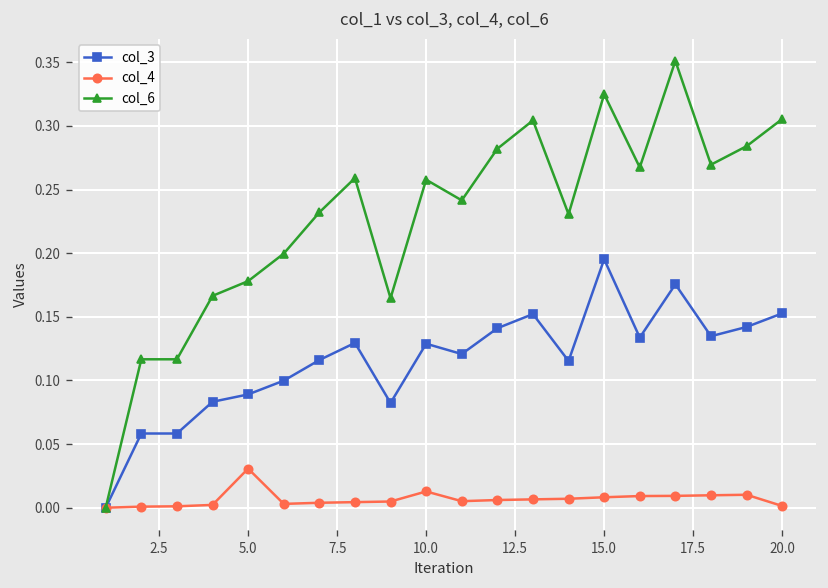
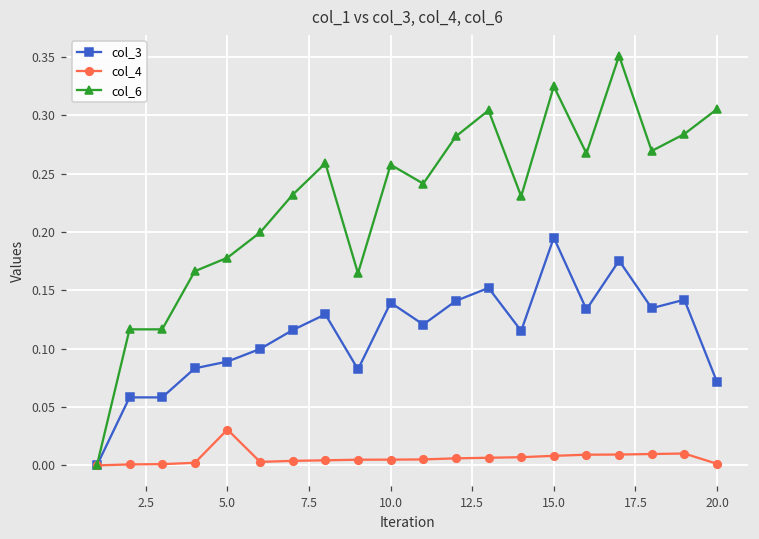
  {
    "col_3": {
      "5.0": 0.089,
-     "10.0": 0.129,
+     "10.0": 0.140,
      "15.0": 0.195,
-     "20.0": 0.153
+     "20.0": 0.072
    },
    "col_4": {
      "5.0": 0.031,
-     "10.0": 0.013,
+     "10.0": 0.005,
      "15.0": 0.008,
      "20.0": 0.001
    },
    "col_6": {
      "5.0": 0.178,
      "10.0": 0.258,
      "15.0": 0.325,
      "20.0": 0.305
    }
  }
